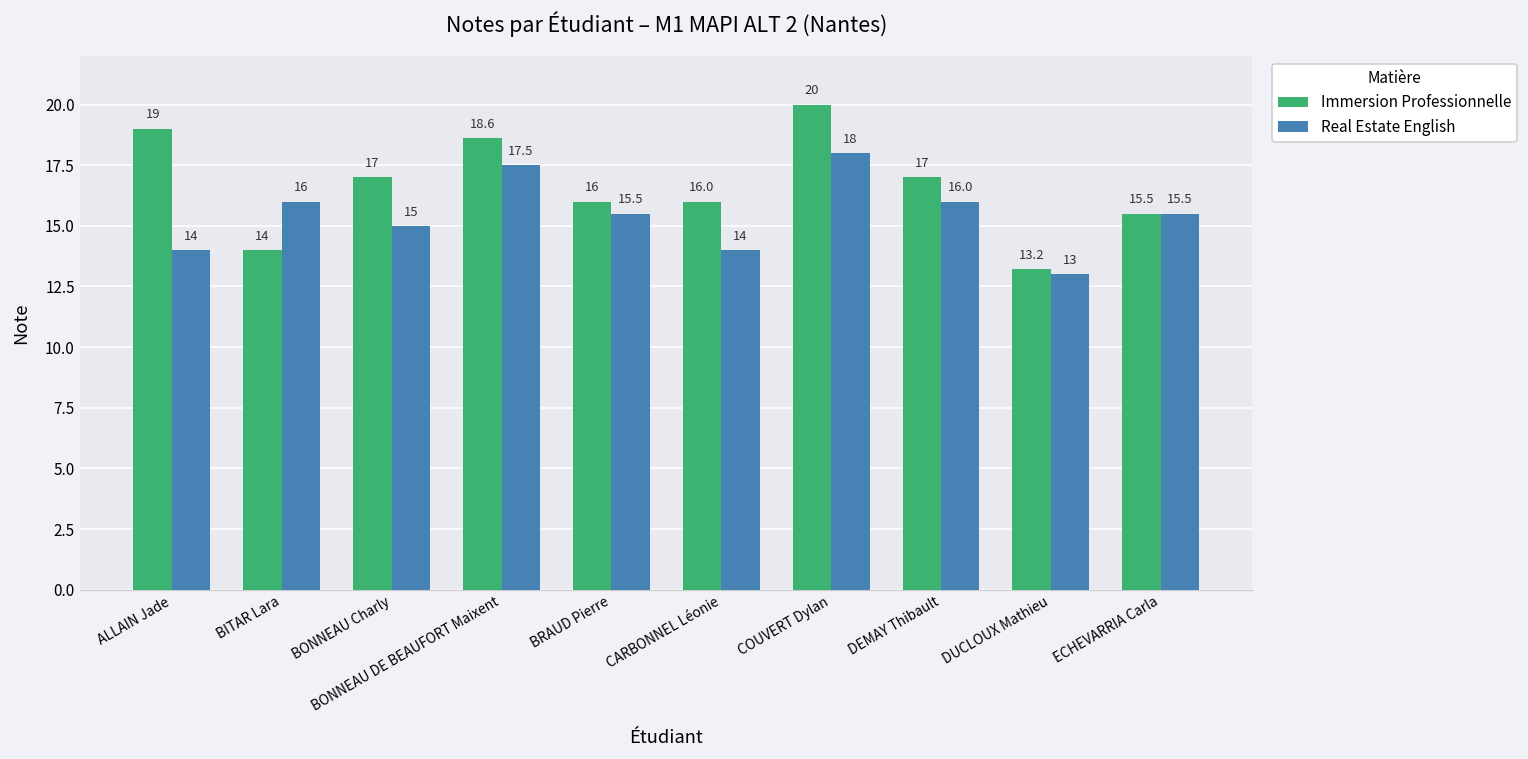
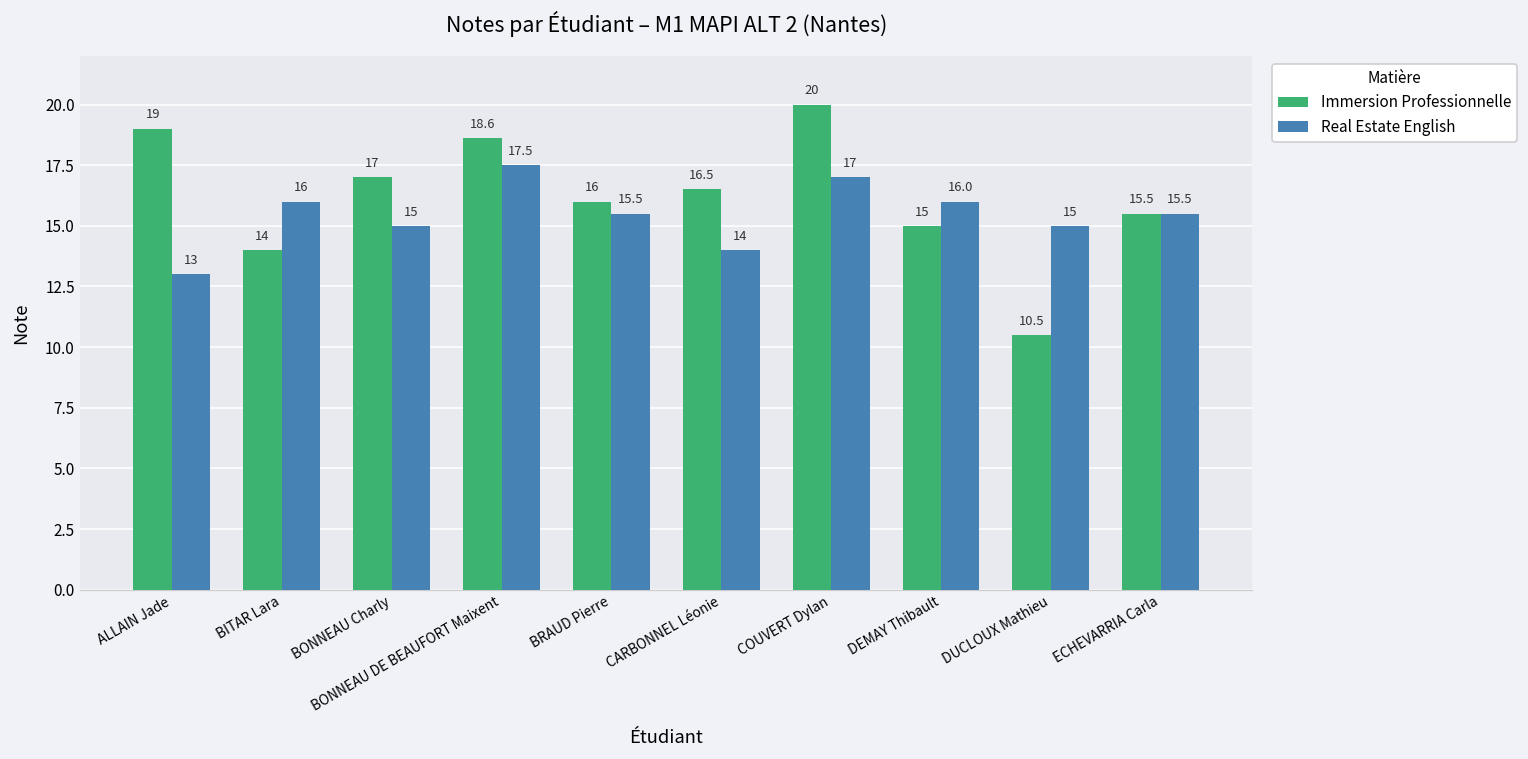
  {
    "Immersion Professionnelle": {
      "ALLAIN Jade": 19,
      "BITAR Lara": 14,
      "BONNEAU Charly": 17,
      "BONNEAU DE BEAUFORT Maixent": 18.6,
      "BRAUD Pierre": 16,
-     "CARBONNEL Léonie": 16.0,
+     "CARBONNEL Léonie": 16.5,
      "COUVERT Dylan": 20,
-     "DEMAY Thibault": 17,
-     "DUCLOUX Mathieu": 13.2,
+     "DEMAY Thibault": 15,
+     "DUCLOUX Mathieu": 10.5,
      "ECHEVARRIA Carla": 15.5
    },
    "Real Estate English": {
-     "ALLAIN Jade": 14,
+     "ALLAIN Jade": 13,
      "BITAR Lara": 16,
      "BONNEAU Charly": 15,
      "BONNEAU DE BEAUFORT Maixent": 17.5,
      "BRAUD Pierre": 15.5,
      "CARBONNEL Léonie": 14,
-     "COUVERT Dylan": 18,
+     "COUVERT Dylan": 17,
      "DEMAY Thibault": 16.0,
-     "DUCLOUX Mathieu": 13,
+     "DUCLOUX Mathieu": 15,
      "ECHEVARRIA Carla": 15.5
    }
  }
